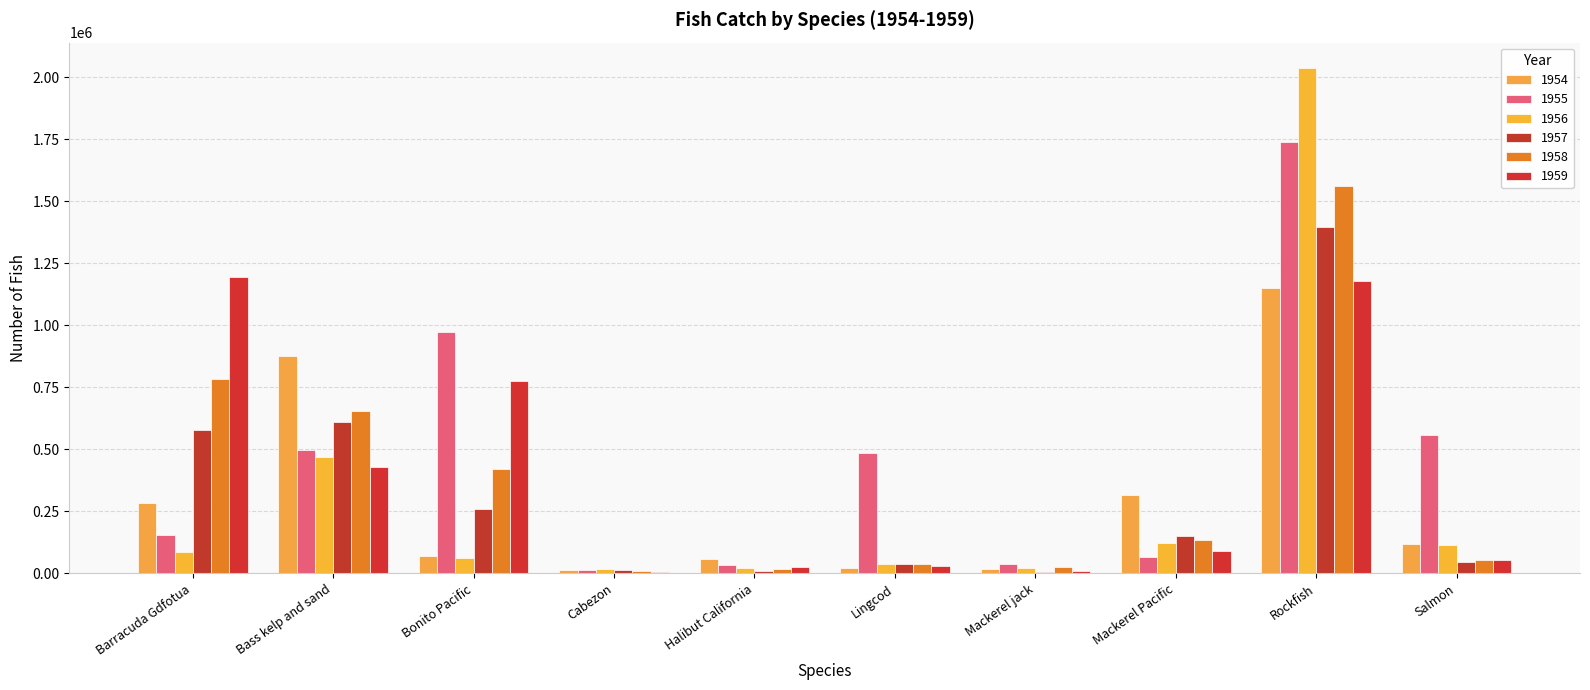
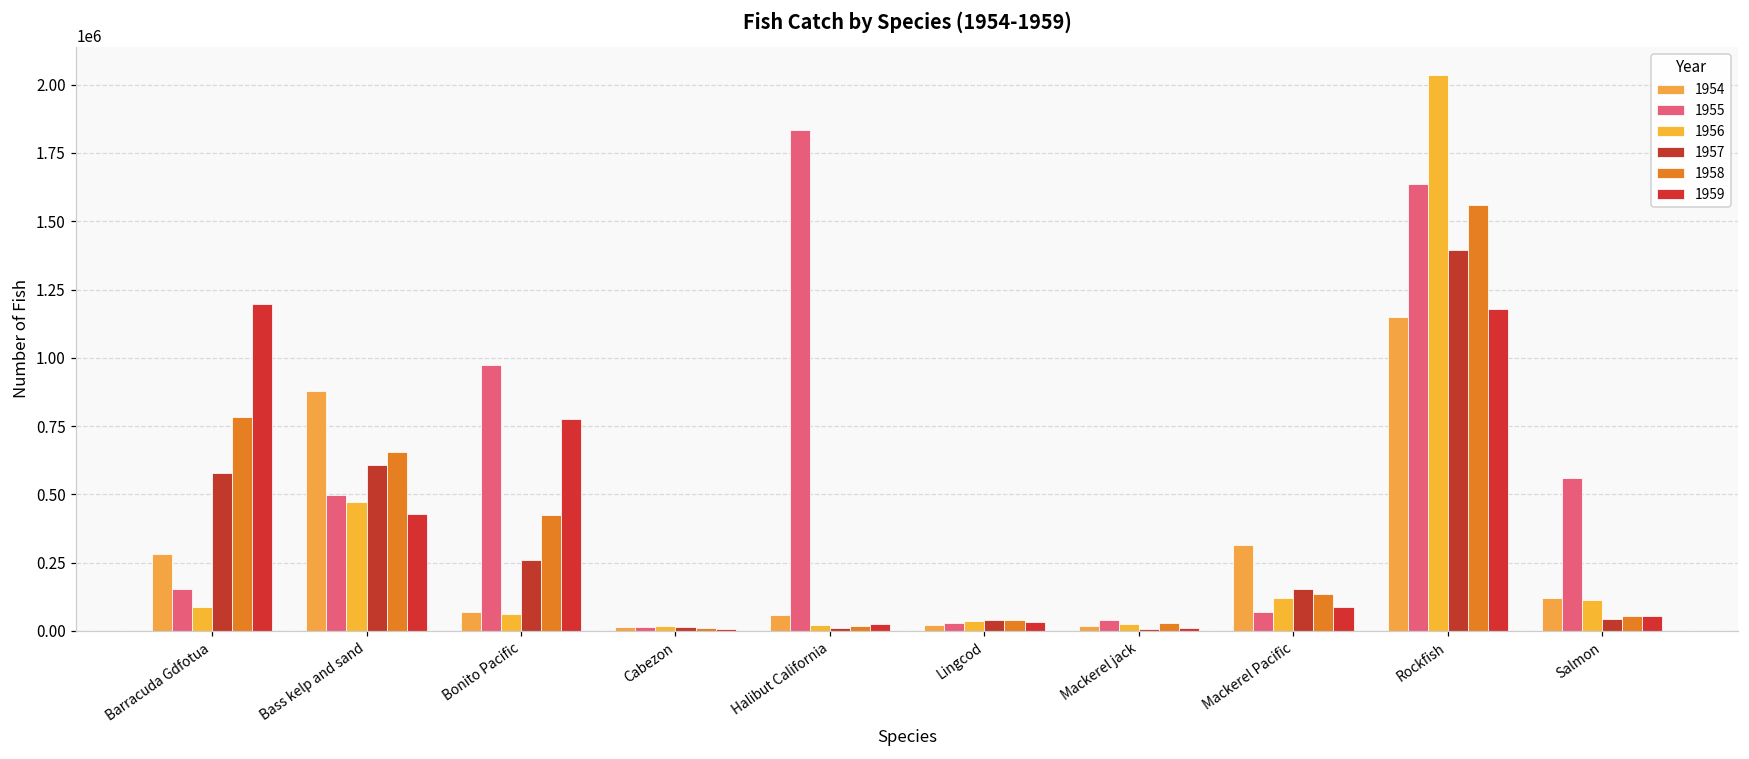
  {
    "1955": {
      "Barracuda Gdfotua": 150000,
      "Bass kelp and sand": 500000,
      "Bonito Pacific": 970000,
      "Cabezon": 10000,
-     "Halibut California": 40000,
-     "Lingcod": 480000,
+     "Halibut California": 1830000,
+     "Lingcod": 30000,
      "Mackerel jack": 40000,
      "Mackerel Pacific": 70000,
-     "Rockfish": 1740000,
+     "Rockfish": 1640000,
      "Salmon": 560000
    }
  }
